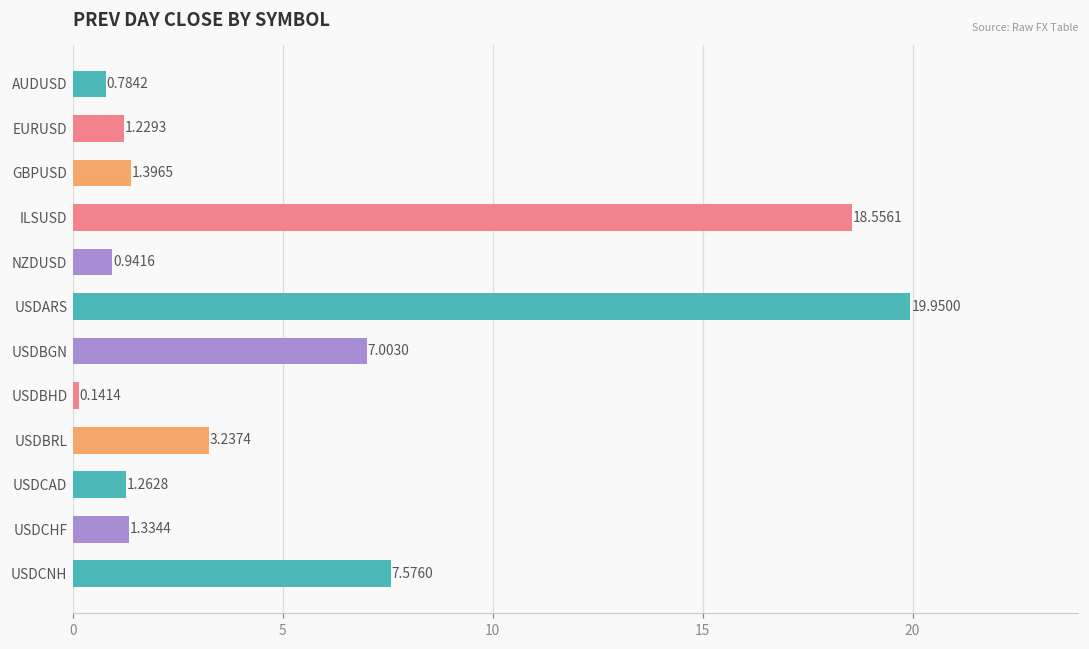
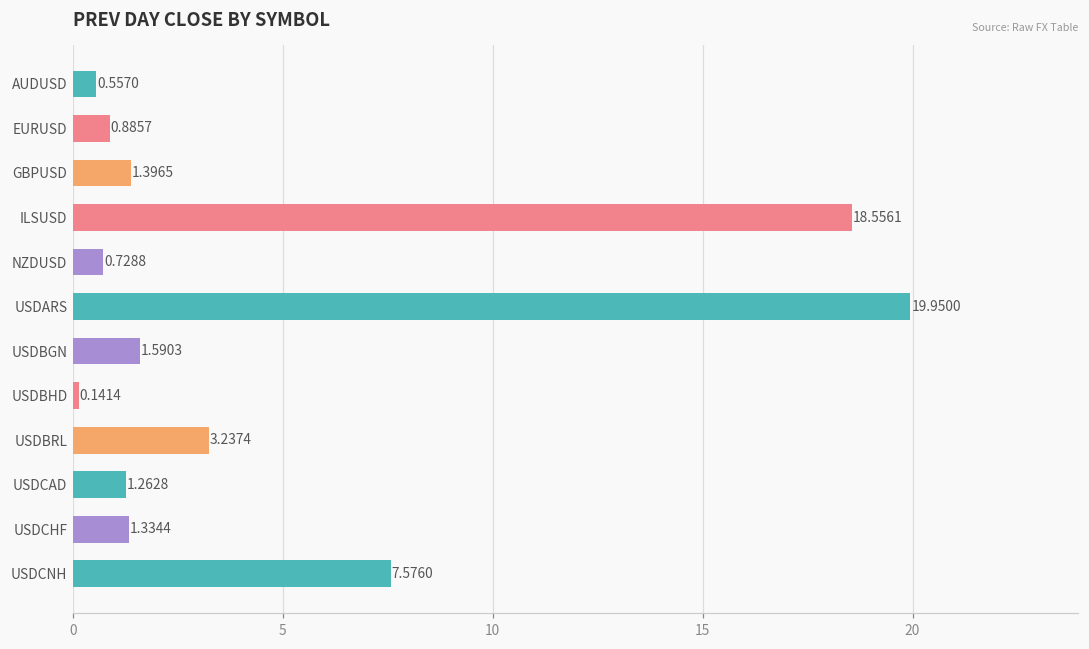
  {
-   "AUDUSD": 0.7842,
-   "EURUSD": 1.2293,
+   "AUDUSD": 0.5570,
+   "EURUSD": 0.8857,
    "GBPUSD": 1.3965,
    "ILSUSD": 18.5561,
-   "NZDUSD": 0.9416,
+   "NZDUSD": 0.7288,
    "USDARS": 19.9500,
-   "USDBGN": 7.0030,
+   "USDBGN": 1.5903,
    "USDBHD": 0.1414,
    "USDBRL": 3.2374,
    "USDCAD": 1.2628,
    "USDCHF": 1.3344,
    "USDCNH": 7.5760
  }
